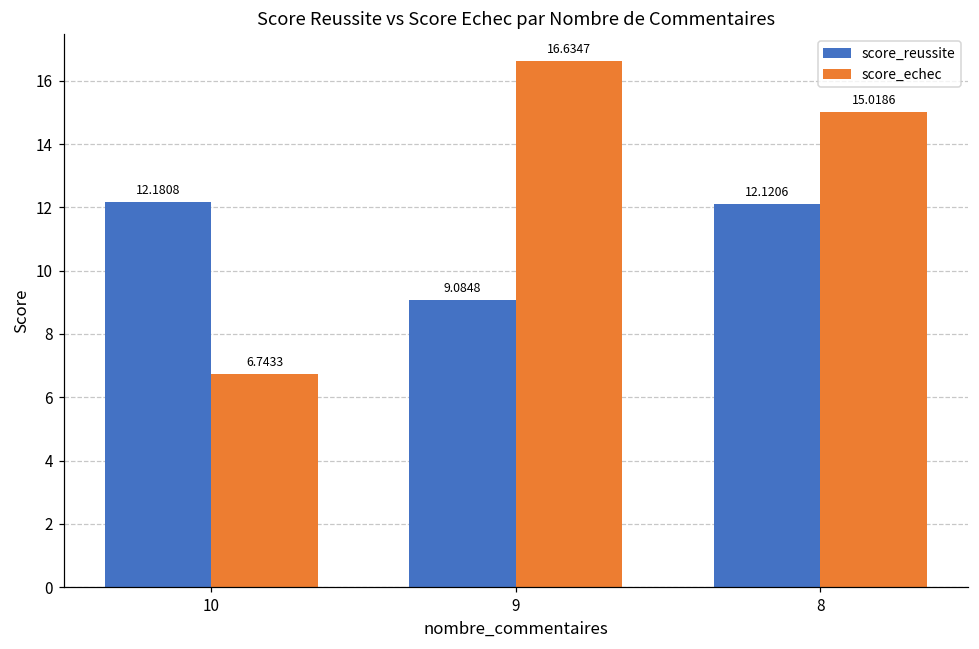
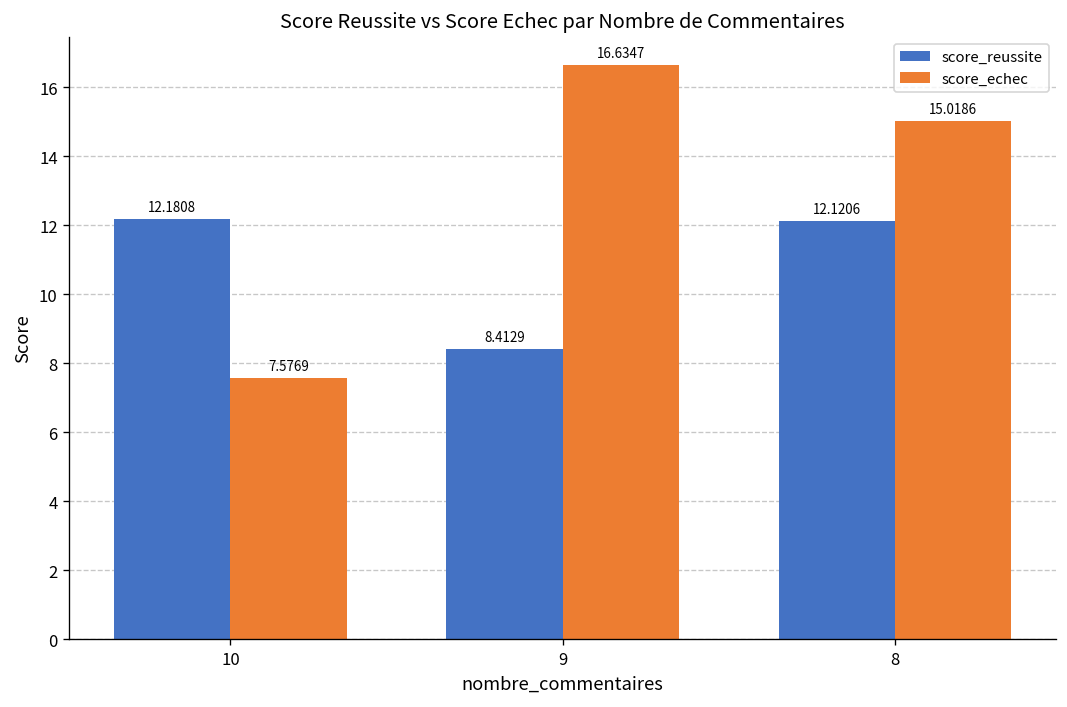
  {
    "score_reussite": {
      "10": 12.1808,
-     "9": 9.0848,
+     "9": 8.4129,
      "8": 12.1206
    },
    "score_echec": {
-     "10": 6.7433,
+     "10": 7.5769,
      "9": 16.6347,
      "8": 15.0186
    }
  }
